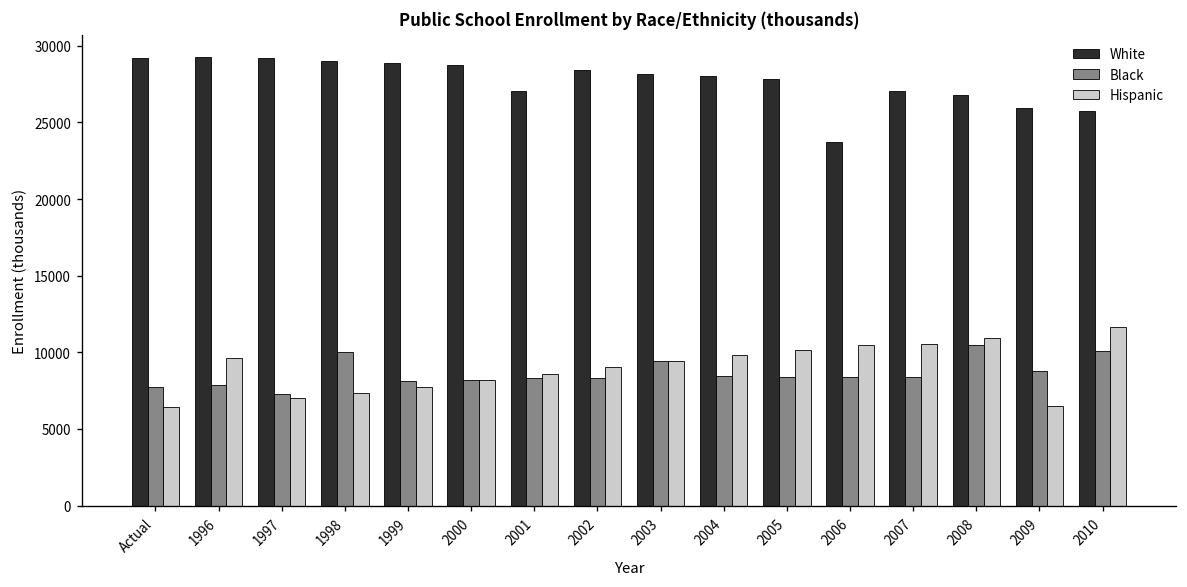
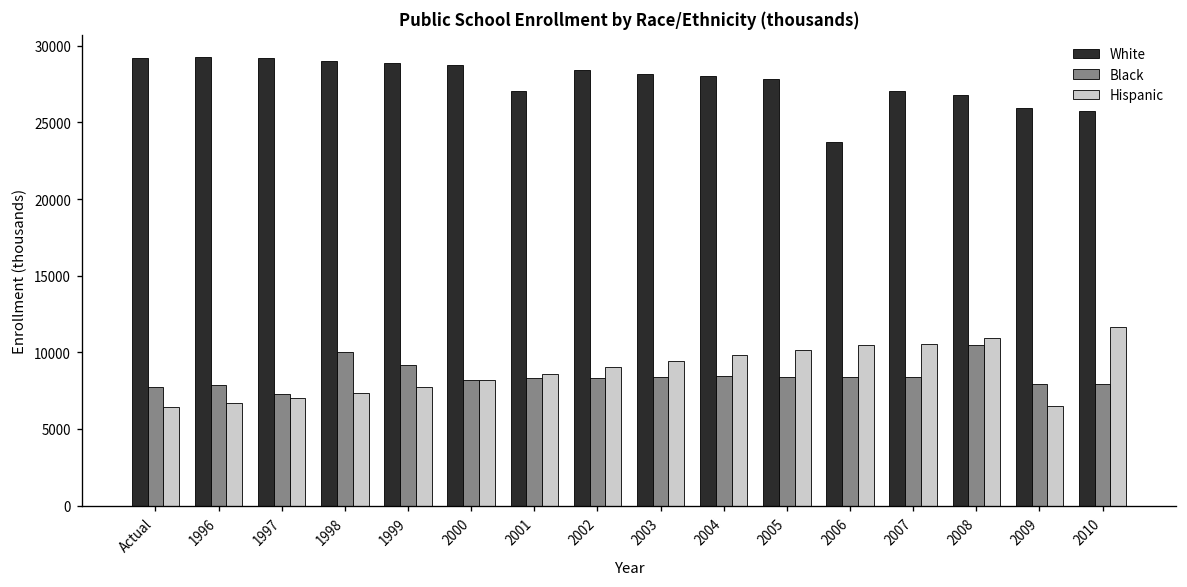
  {
    "White": {
      "Actual": 29200,
      "1996": 29200,
      "1997": 29200,
      "1998": 29000,
      "1999": 28900,
      "2000": 28700,
      "2001": 27000,
      "2002": 28400,
      "2003": 28200,
      "2004": 28000,
      "2005": 27800,
      "2006": 23700,
      "2007": 27100,
      "2008": 26800,
      "2009": 25900,
      "2010": 25800
    },
    "Black": {
      "Actual": 7700,
      "1996": 7900,
      "1997": 7300,
      "1998": 10000,
-     "1999": 8100,
+     "1999": 9200,
      "2000": 8200,
      "2001": 8300,
      "2002": 8300,
-     "2003": 9400,
+     "2003": 8400,
      "2004": 8400,
      "2005": 8400,
      "2006": 8400,
      "2007": 8400,
      "2008": 10500,
-     "2009": 8800,
-     "2010": 10100
+     "2009": 7900,
+     "2010": 7900
    },
    "Hispanic": {
      "Actual": 6400,
-     "1996": 9600,
+     "1996": 6700,
      "1997": 7000,
      "1998": 7300,
      "1999": 7700,
      "2000": 8200,
      "2001": 8600,
      "2002": 9000,
      "2003": 9400,
      "2004": 9800,
      "2005": 10200,
      "2006": 10500,
      "2007": 10600,
      "2008": 10900,
      "2009": 6500,
      "2010": 11700
    }
  }
